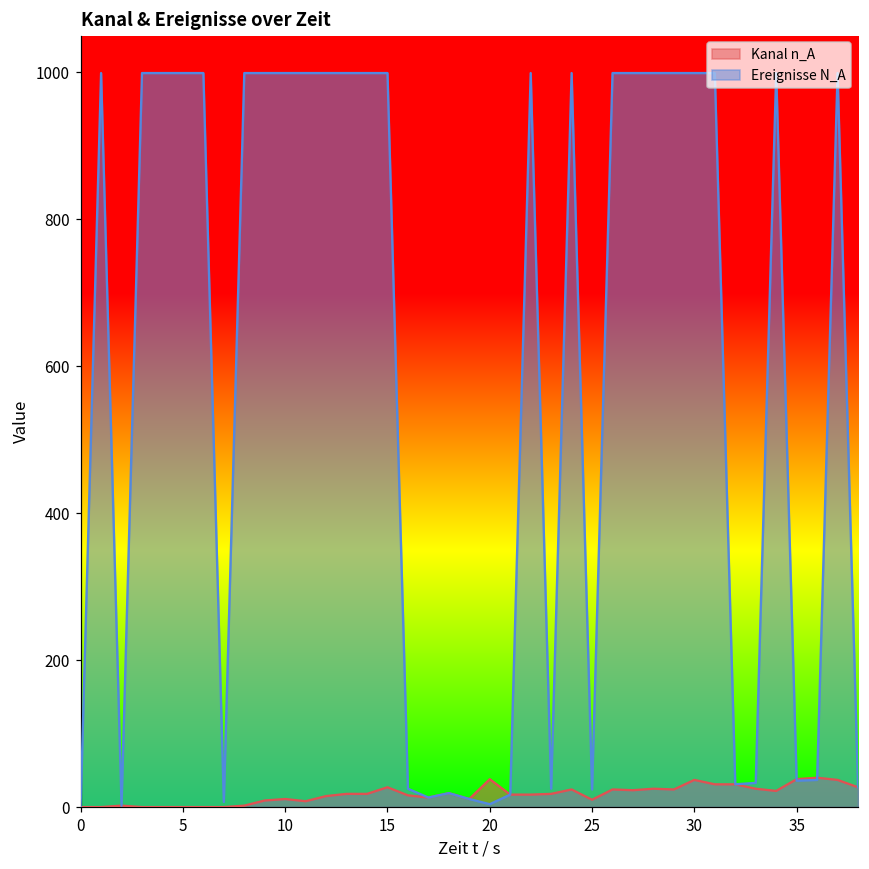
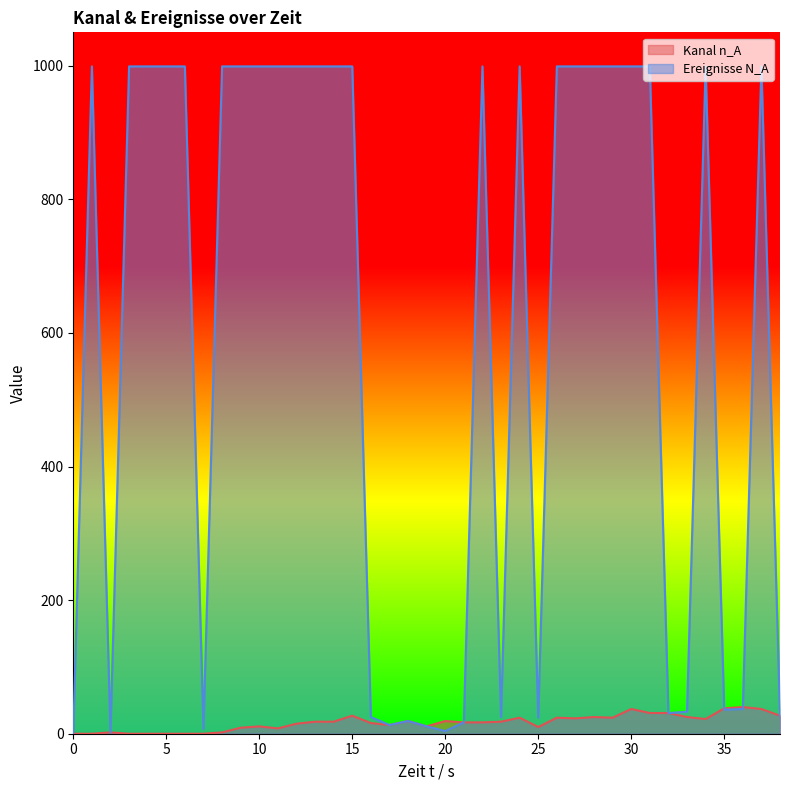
  {
    "Kanal n_A": {
      "5": 0,
      "10": 10,
      "15": 30,
-     "20": 40,
+     "20": 20,
      "25": 10,
      "30": 40
    },
    "Ereignisse N_A": {
      "5": 1000,
      "10": 1000,
      "15": 1000,
      "20": 0,
      "25": 20,
      "30": 1000
    }
  }
